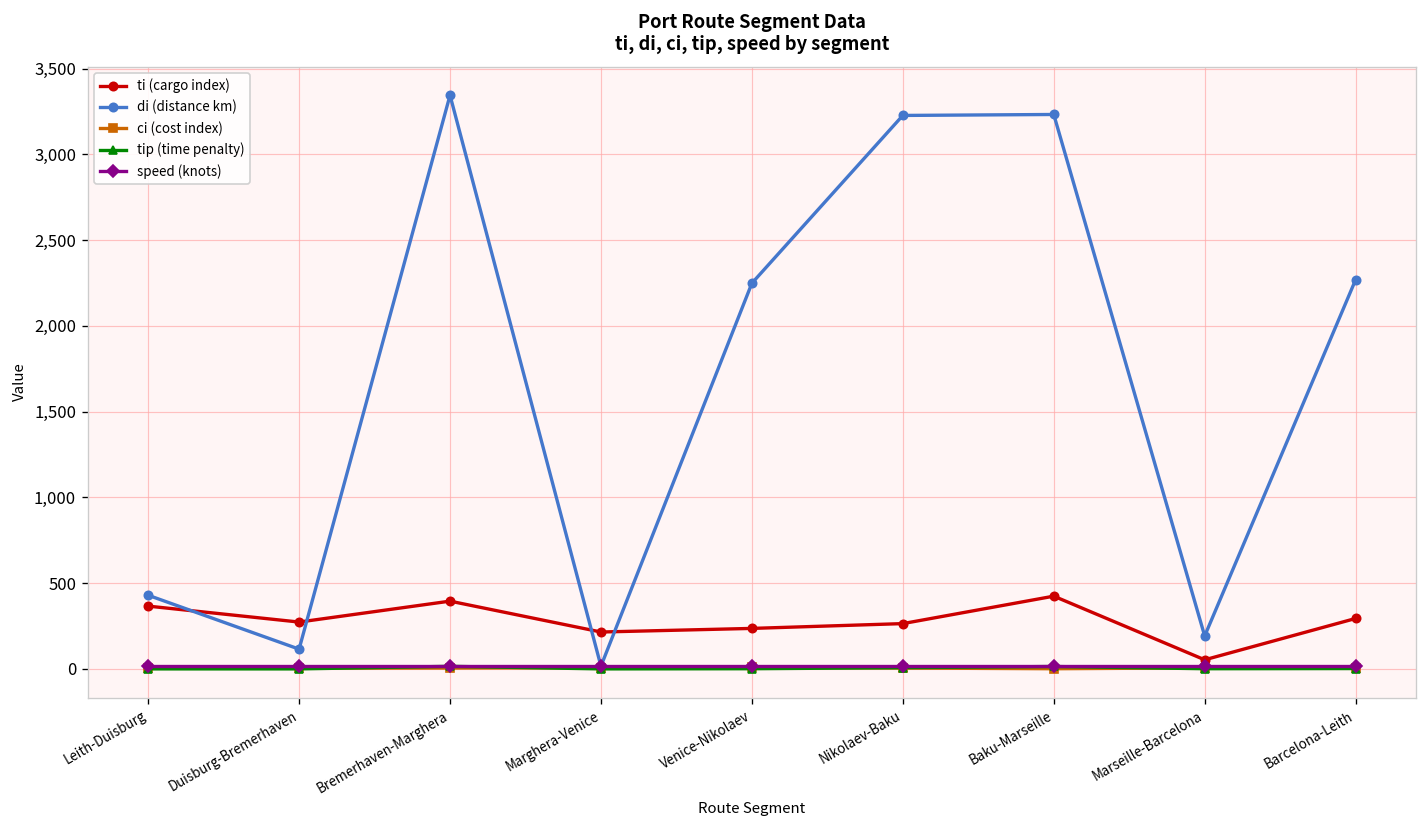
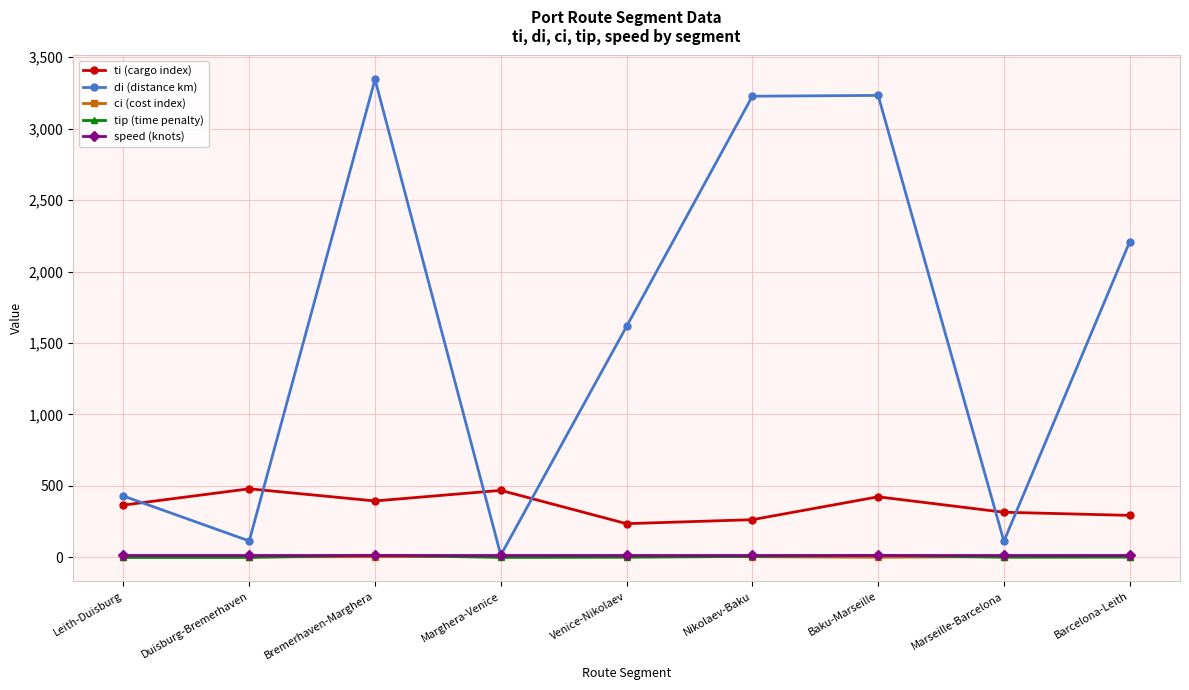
  {
    "ti (cargo index)": {
      "Leith-Duisburg": "370",
-     "Duisburg-Bremerhaven": "270",
+     "Duisburg-Bremerhaven": "480",
      "Bremerhaven-Marghera": "400",
-     "Marghera-Venice": "220",
+     "Marghera-Venice": "470",
      "Venice-Nikolaev": "240",
      "Nikolaev-Baku": "260",
      "Baku-Marseille": "420",
-     "Marseille-Barcelona": "50",
+     "Marseille-Barcelona": "320",
      "Barcelona-Leith": "290"
    },
    "di (distance km)": {
      "Leith-Duisburg": "430",
      "Duisburg-Bremerhaven": "120",
      "Bremerhaven-Marghera": "3,340",
-     "Venice-Nikolaev": "2,250",
+     "Venice-Nikolaev": "1,620",
      "Nikolaev-Baku": "3,230",
      "Baku-Marseille": "3,230",
-     "Marseille-Barcelona": "190",
-     "Barcelona-Leith": "2,270"
+     "Marseille-Barcelona": "110",
+     "Barcelona-Leith": "2,210"
    }
  }
